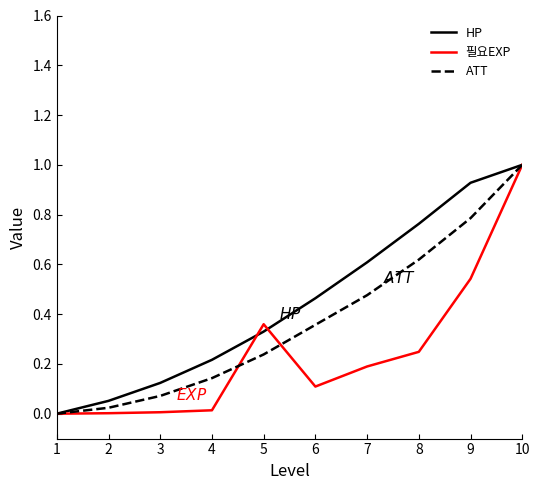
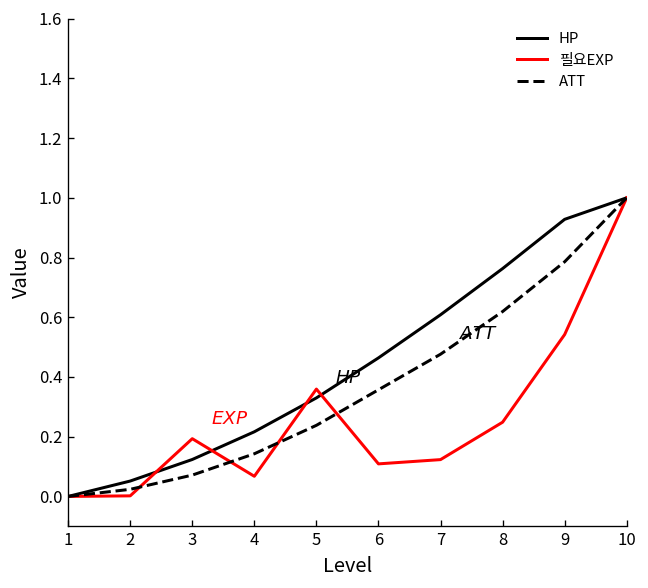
  {
    "필요EXP": {
      "2": 0.00,
-     "3": 0.01,
-     "4": 0.01,
+     "3": 0.19,
+     "4": 0.07,
      "5": 0.36,
      "6": 0.11,
-     "7": 0.19,
+     "7": 0.12,
      "8": 0.25,
      "9": 0.54
    }
  }
